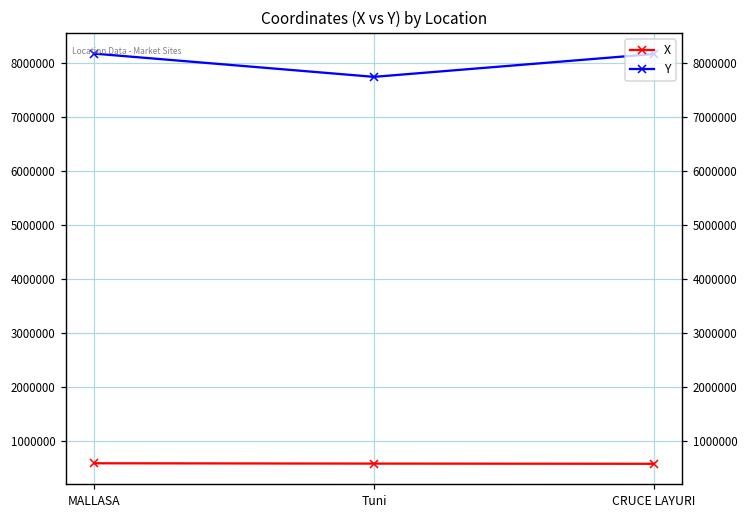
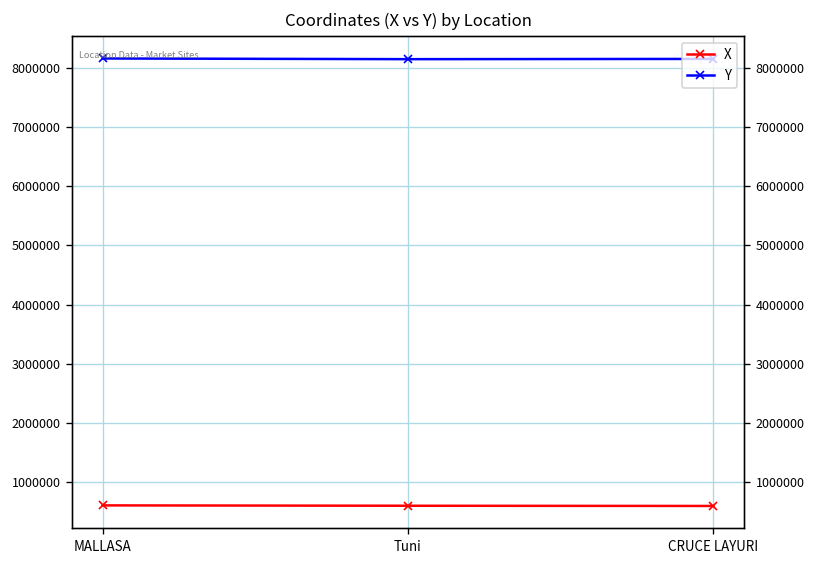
  {
    "X": {
      "MALLASA": 600000,
      "Tuni": 600000,
      "CRUCE LAYURI": 600000
    },
    "Y": {
      "MALLASA": 8200000,
-     "Tuni": 7700000
+     "Tuni": 8200000
    }
  }
